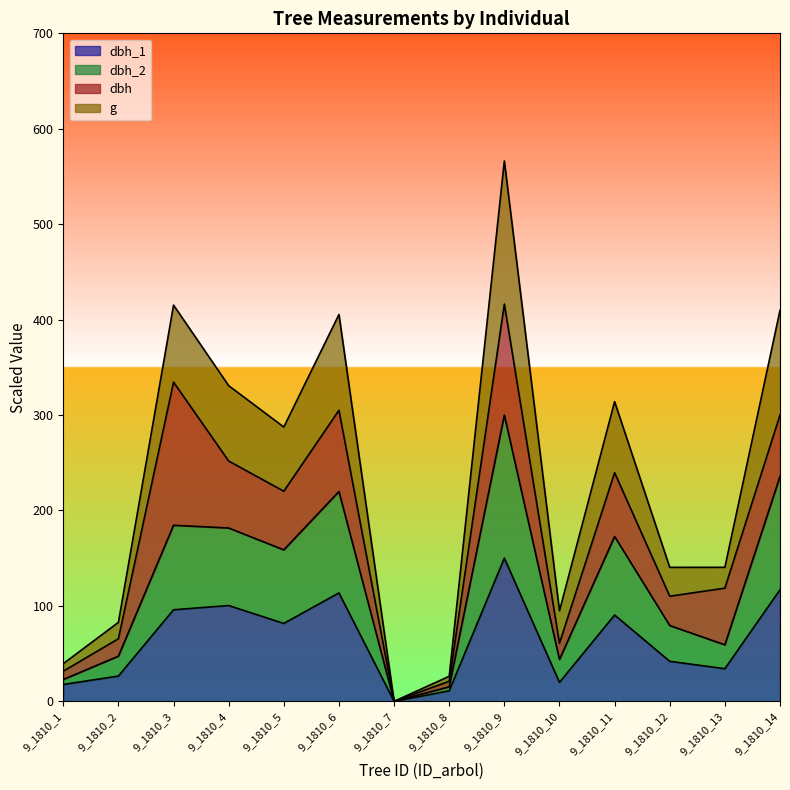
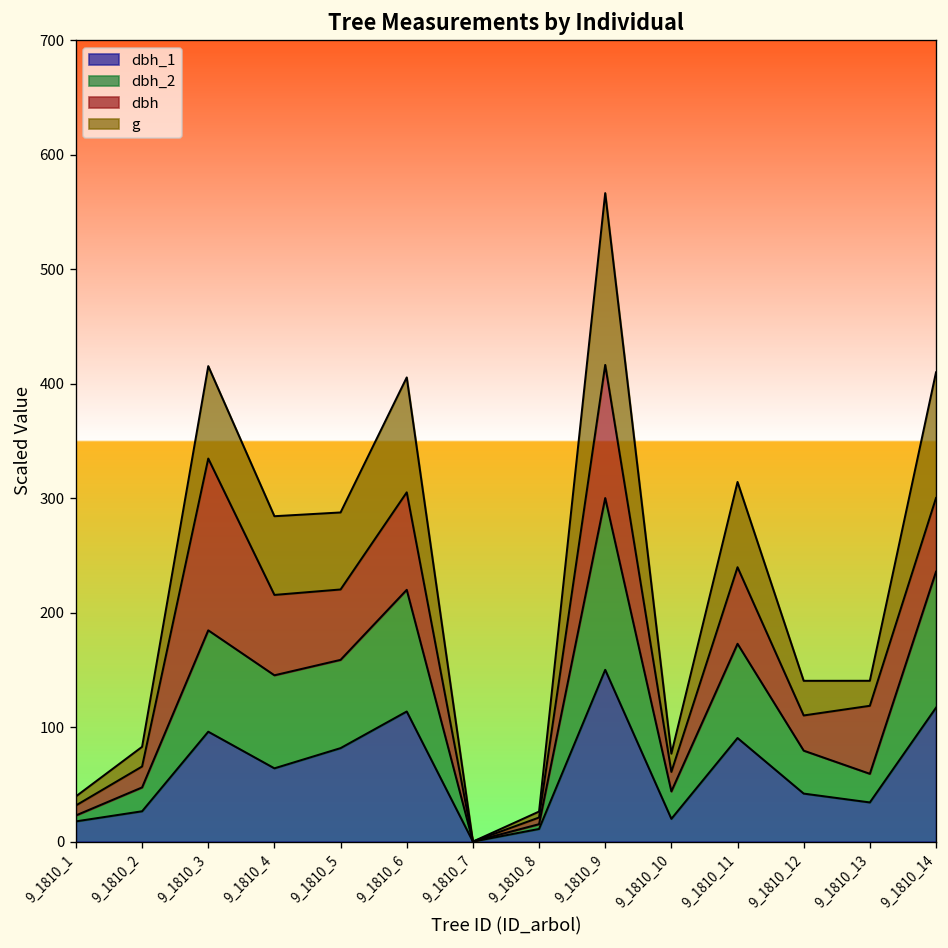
  {
    "dbh_1": {
      "9_1810_1": 20,
      "9_1810_2": 30,
      "9_1810_3": 100,
-     "9_1810_4": 100,
+     "9_1810_4": 60,
      "9_1810_5": 80,
      "9_1810_6": 110,
      "9_1810_8": 10,
      "9_1810_9": 150,
      "9_1810_10": 20,
      "9_1810_11": 90,
      "9_1810_12": 40,
      "9_1810_13": 30,
      "9_1810_14": 120
    },
    "dbh_2": {
      "9_1810_1": 10,
      "9_1810_2": 20,
      "9_1810_3": 90,
      "9_1810_4": 80,
      "9_1810_5": 80,
      "9_1810_6": 110,
      "9_1810_8": 0,
      "9_1810_9": 150,
      "9_1810_10": 20,
      "9_1810_11": 80,
      "9_1810_12": 40,
      "9_1810_13": 30,
      "9_1810_14": 120
    },
    "dbh": {
      "9_1810_1": 10,
      "9_1810_2": 20,
      "9_1810_3": 150,
      "9_1810_4": 70,
      "9_1810_5": 60,
      "9_1810_6": 90,
      "9_1810_8": 10,
      "9_1810_9": 120,
      "9_1810_10": 20,
      "9_1810_11": 70,
      "9_1810_12": 30,
      "9_1810_13": 60,
      "9_1810_14": 60
    },
    "g": {
      "9_1810_1": 10,
      "9_1810_2": 20,
      "9_1810_3": 80,
-     "9_1810_4": 80,
+     "9_1810_4": 70,
      "9_1810_5": 70,
      "9_1810_6": 100,
      "9_1810_8": 10,
      "9_1810_9": 150,
-     "9_1810_10": 30,
+     "9_1810_10": 20,
      "9_1810_11": 70,
      "9_1810_12": 30,
      "9_1810_13": 20,
      "9_1810_14": 110
    }
  }
